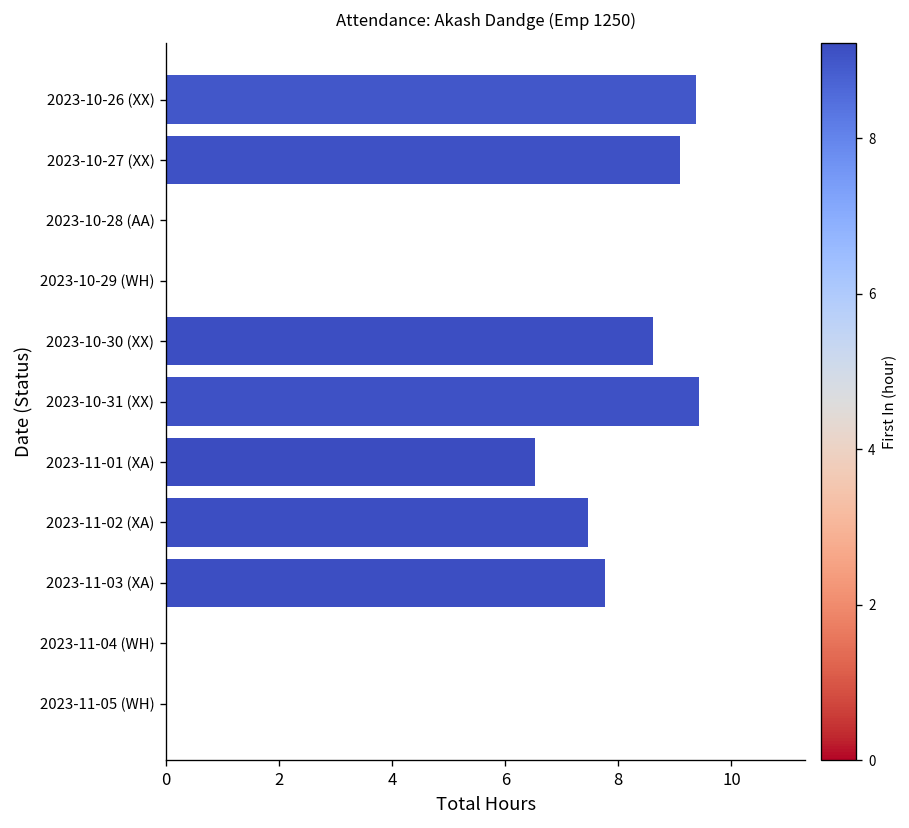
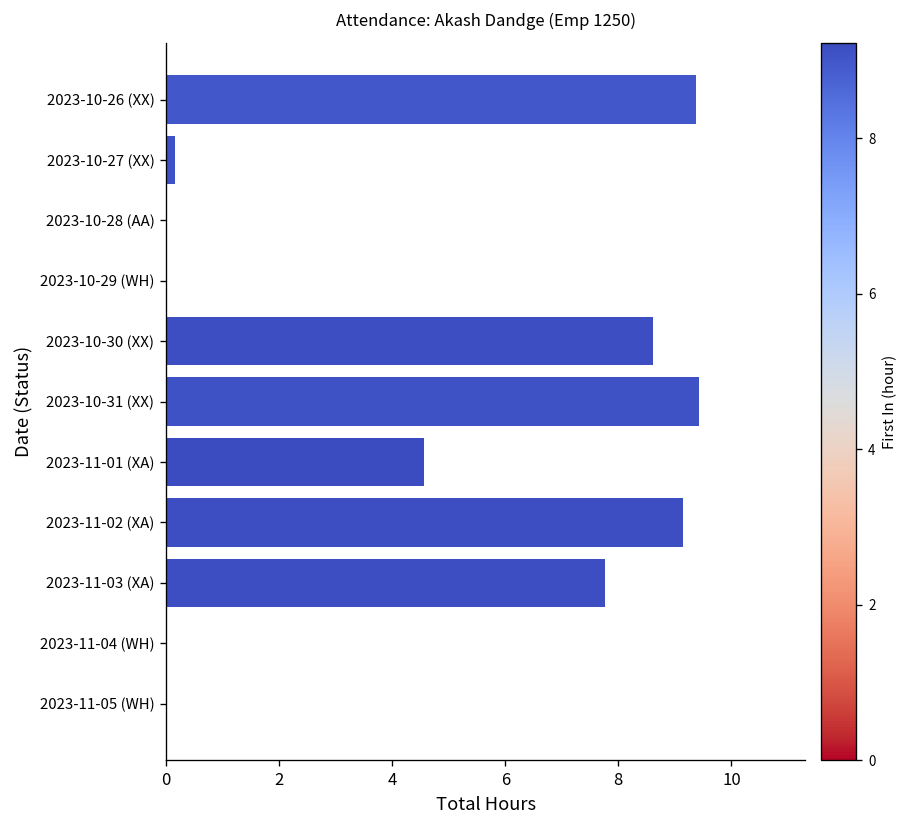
  {
    "2023-10-26 (XX)": 9.4,
-   "2023-10-27 (XX)": 9.1,
+   "2023-10-27 (XX)": 0.2,
    "2023-10-28 (AA)": 0.0,
    "2023-10-29 (WH)": 0.0,
    "2023-10-30 (XX)": 8.6,
    "2023-10-31 (XX)": 9.4,
-   "2023-11-01 (XA)": 6.5,
-   "2023-11-02 (XA)": 7.5,
+   "2023-11-01 (XA)": 4.6,
+   "2023-11-02 (XA)": 9.1,
    "2023-11-03 (XA)": 7.8,
    "2023-11-04 (WH)": 0.0,
    "2023-11-05 (WH)": 0.0
  }
